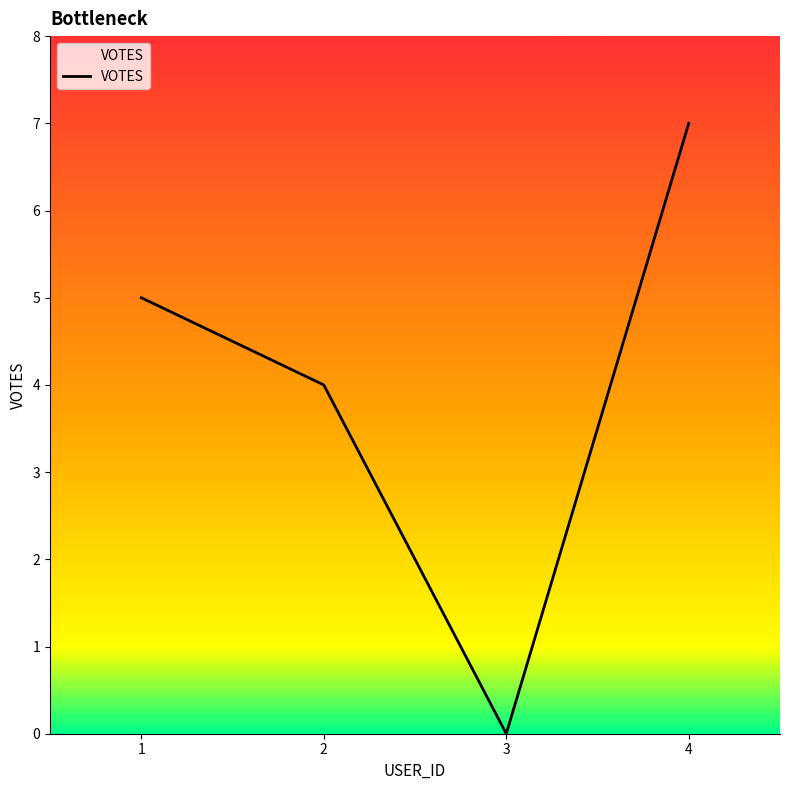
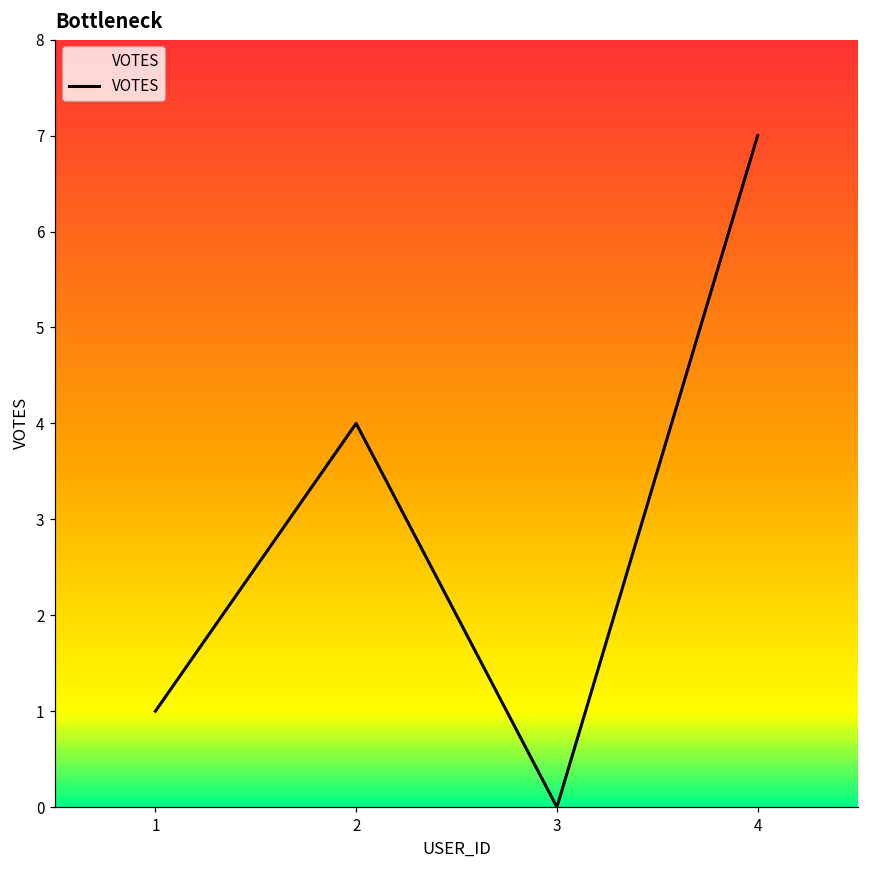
  {
-   "1": 5,
+   "1": 1,
    "2": 4,
    "3": 0,
    "4": 7
  }
